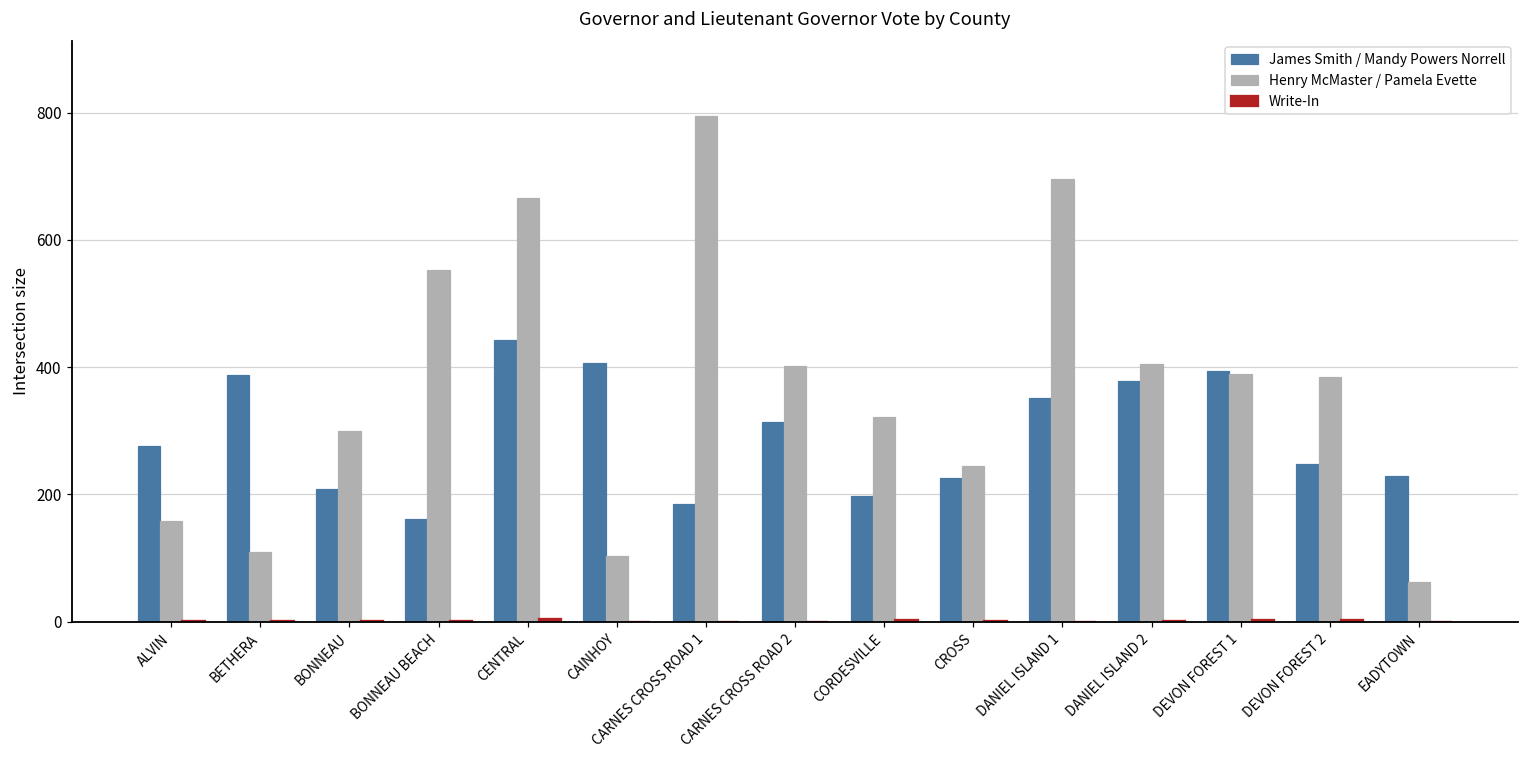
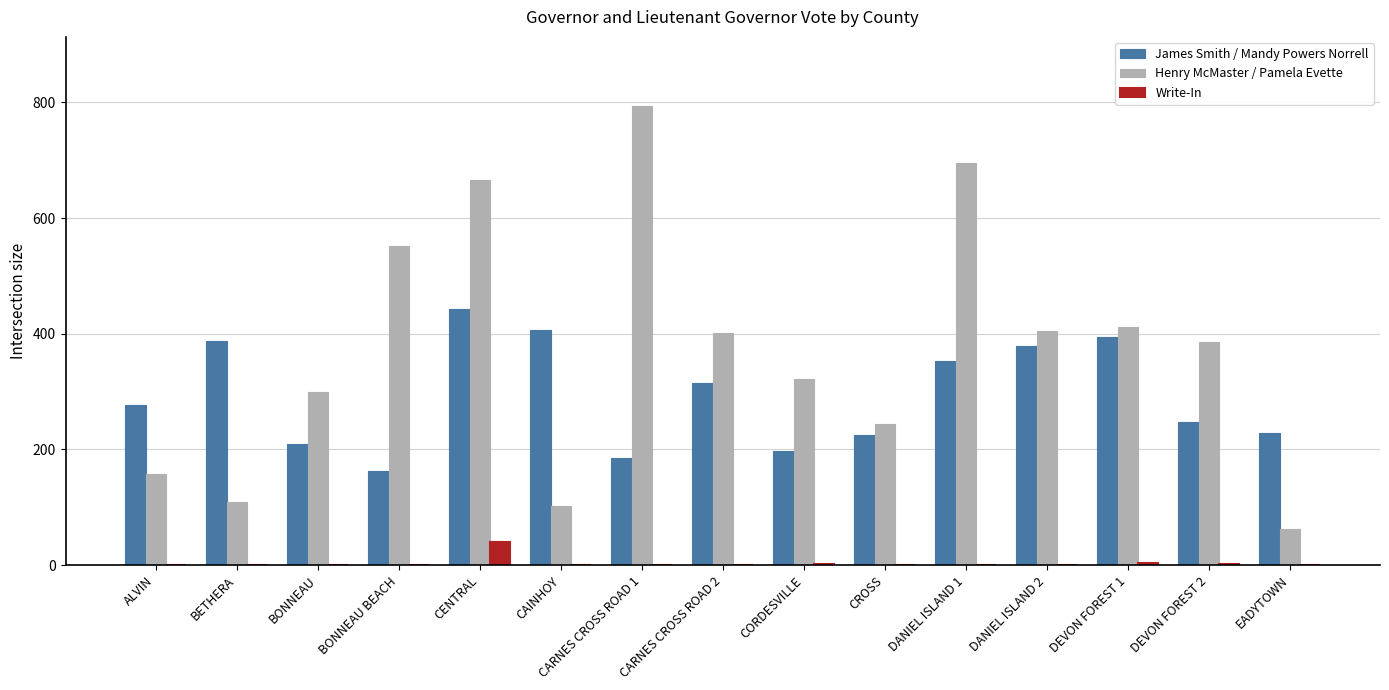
  {
    "James Smith / Mandy Powers Norrell": {
      "ALVIN": 280,
      "BETHERA": 390,
      "BONNEAU": 210,
      "BONNEAU BEACH": 160,
      "CENTRAL": 440,
      "CAINHOY": 410,
      "CARNES CROSS ROAD 1": 190,
      "CARNES CROSS ROAD 2": 310,
      "CORDESVILLE": 200,
      "CROSS": 230,
      "DANIEL ISLAND 1": 350,
      "DANIEL ISLAND 2": 380,
      "DEVON FOREST 1": 390,
      "DEVON FOREST 2": 250,
      "EADYTOWN": 230
    },
    "Henry McMaster / Pamela Evette": {
      "ALVIN": 160,
      "BETHERA": 110,
      "BONNEAU": 300,
      "BONNEAU BEACH": 550,
      "CENTRAL": 670,
      "CAINHOY": 100,
      "CARNES CROSS ROAD 1": 790,
      "CARNES CROSS ROAD 2": 400,
      "CORDESVILLE": 320,
      "CROSS": 240,
      "DANIEL ISLAND 1": 700,
      "DANIEL ISLAND 2": 410,
-     "DEVON FOREST 1": 390,
+     "DEVON FOREST 1": 410,
      "DEVON FOREST 2": 390,
      "EADYTOWN": 60
    },
    "Write-In": {
-     "CENTRAL": 0,
+     "CENTRAL": 40,
      "CAINHOY": 0,
      "CARNES CROSS ROAD 1": 0,
      "CARNES CROSS ROAD 2": 0,
      "DANIEL ISLAND 1": 0,
      "EADYTOWN": 0
    }
  }
